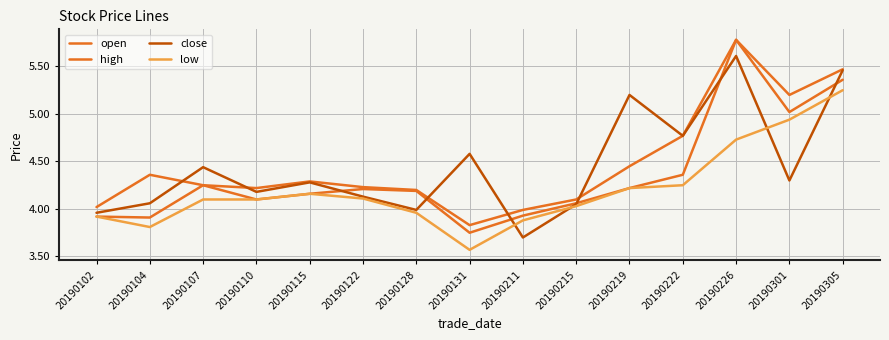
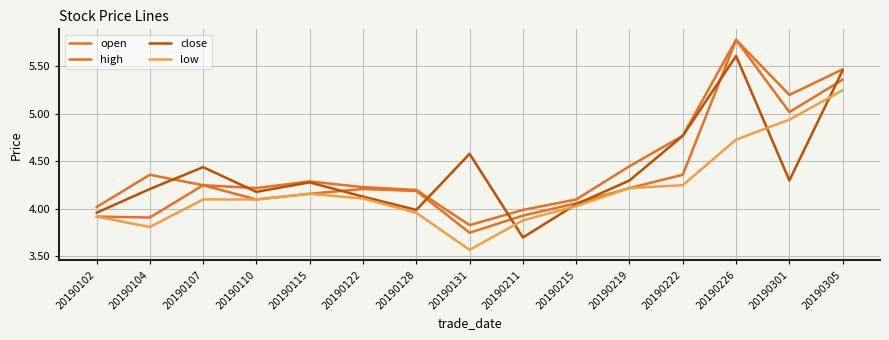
  {
    "close": {
      "20190102": 4.0,
-     "20190104": 4.1,
+     "20190104": 4.2,
      "20190107": 4.4,
      "20190110": 4.2,
      "20190128": 4.0,
      "20190131": 4.6,
      "20190211": 3.7,
-     "20190219": 5.2,
+     "20190219": 4.3,
      "20190226": 5.6,
      "20190301": 4.3
    }
  }
